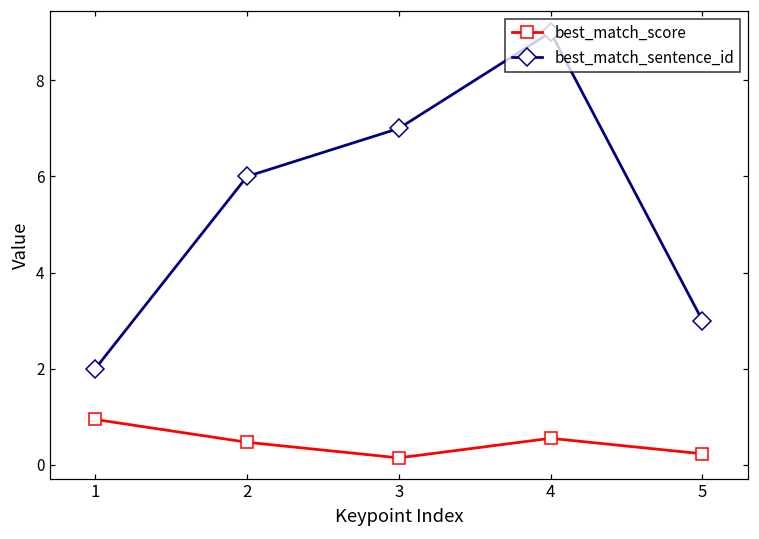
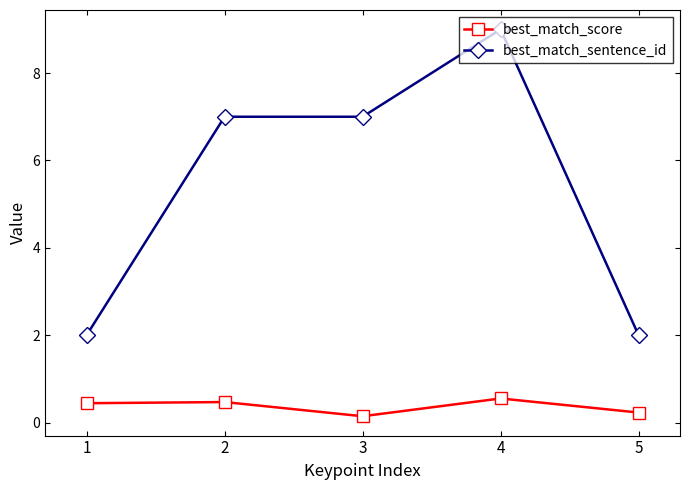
  {
    "best_match_score": {
-     "1": 0.9,
+     "1": 0.4,
      "2": 0.5,
      "3": 0.1,
      "4": 0.6,
      "5": 0.2
    },
    "best_match_sentence_id": {
      "1": 2,
-     "2": 6,
+     "2": 7,
      "3": 7,
-     "5": 3
+     "5": 2
    }
  }
